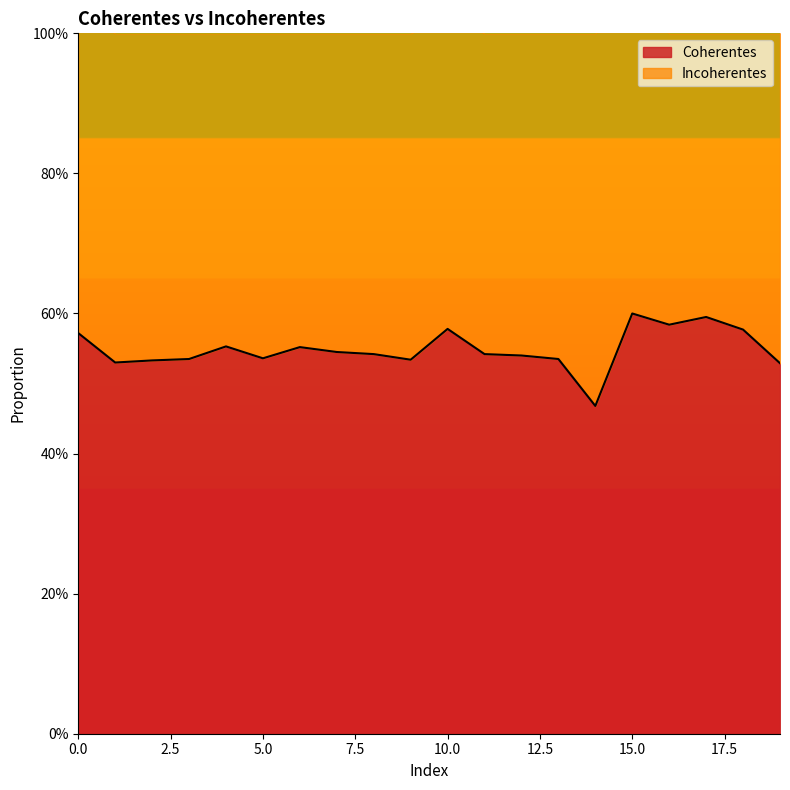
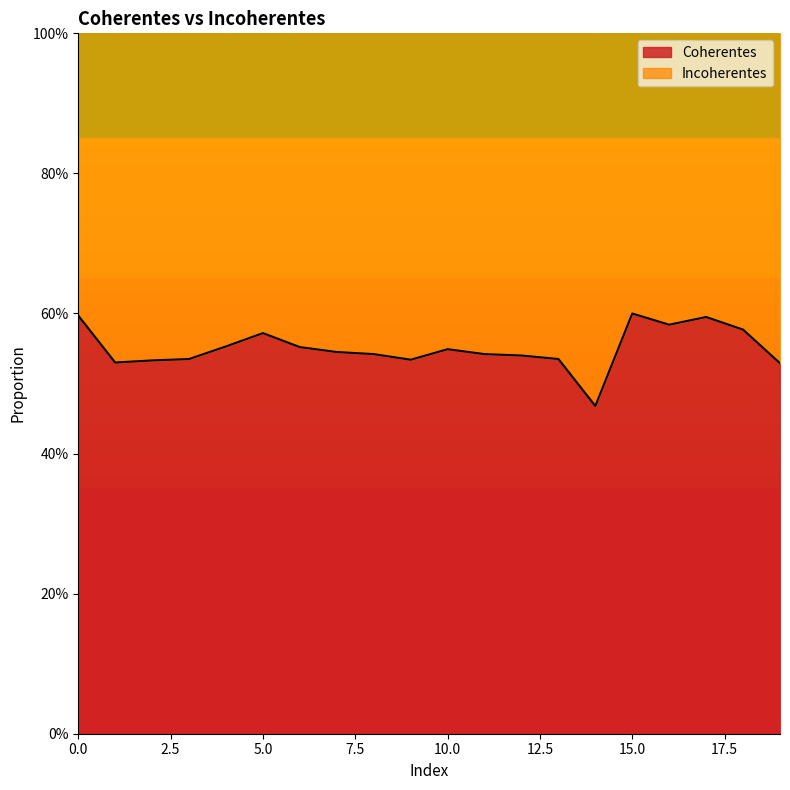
  {
    "Coherentes": {
-     "0.0": "57%",
-     "5.0": "54%",
-     "10.0": "58%",
+     "0.0": "60%",
+     "5.0": "57%",
+     "10.0": "55%",
      "15.0": "60%"
    }
  }
